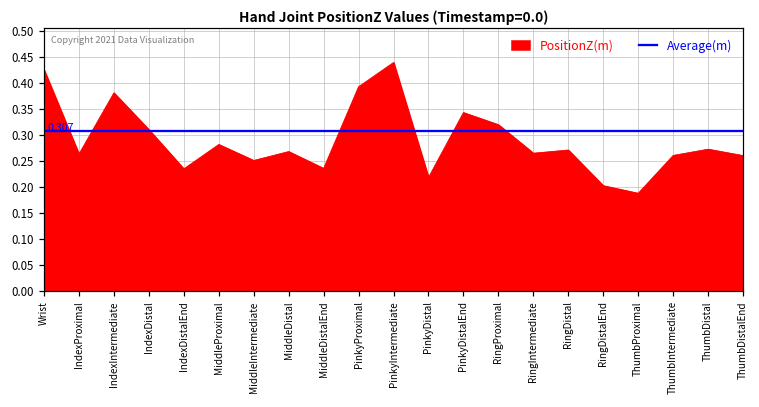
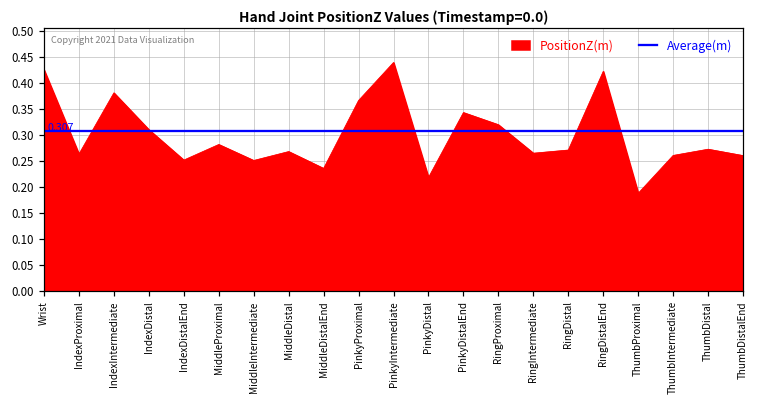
  {
    "IndexIntermediate": 0.38,
    "IndexDistal": 0.31,
-   "IndexDistalEnd": 0.23,
+   "IndexDistalEnd": 0.25,
    "MiddleProximal": 0.28,
    "MiddleIntermediate": 0.25,
    "MiddleDistal": 0.27,
    "MiddleDistalEnd": 0.24,
-   "PinkyProximal": 0.39,
+   "PinkyProximal": 0.37,
    "PinkyIntermediate": 0.44,
    "PinkyDistal": 0.22,
    "PinkyDistalEnd": 0.34,
    "RingProximal": 0.32,
    "RingIntermediate": 0.26,
    "RingDistal": 0.27,
-   "RingDistalEnd": 0.20,
+   "RingDistalEnd": 0.42,
    "ThumbProximal": 0.19,
    "ThumbIntermediate": 0.26,
    "ThumbDistal": 0.27,
    "ThumbDistalEnd": 0.26
  }
